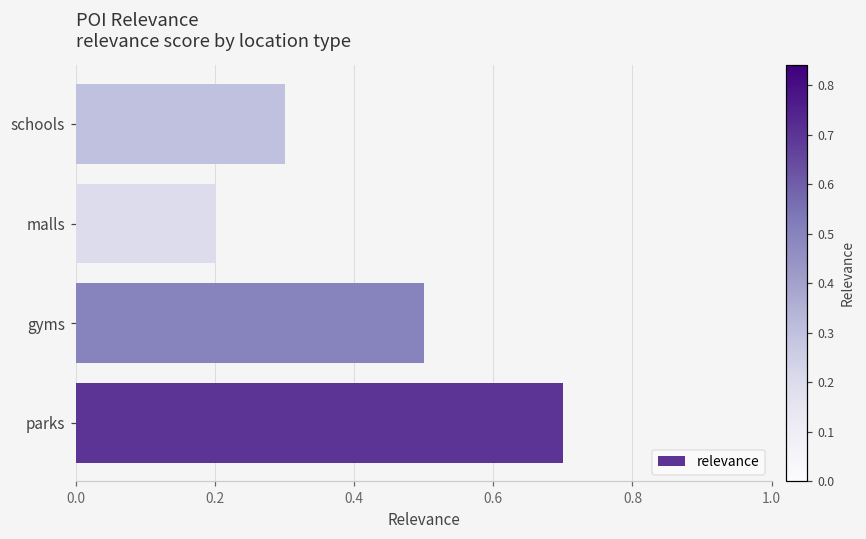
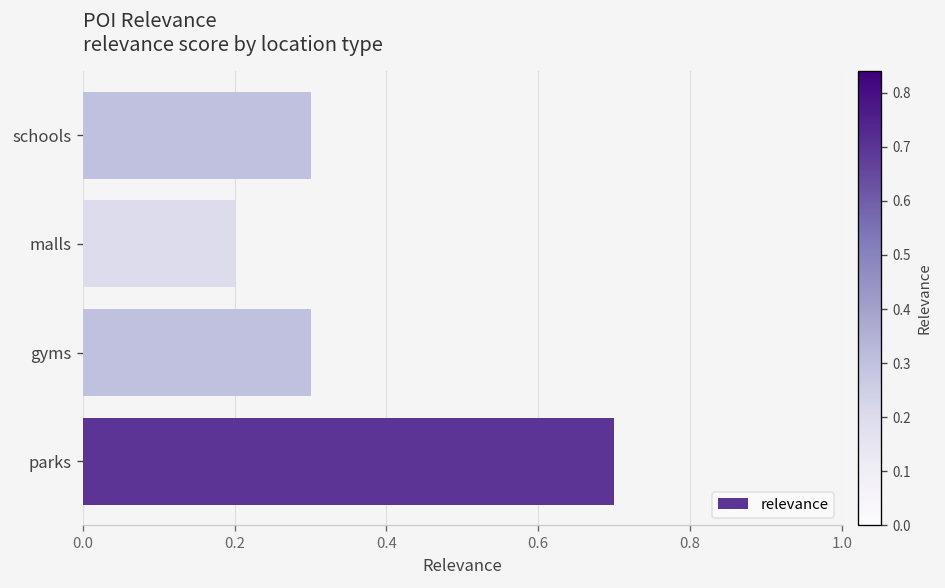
  {
    "schools": 0.3,
    "malls": 0.2,
-   "gyms": 0.5,
+   "gyms": 0.3,
    "parks": 0.7
  }
